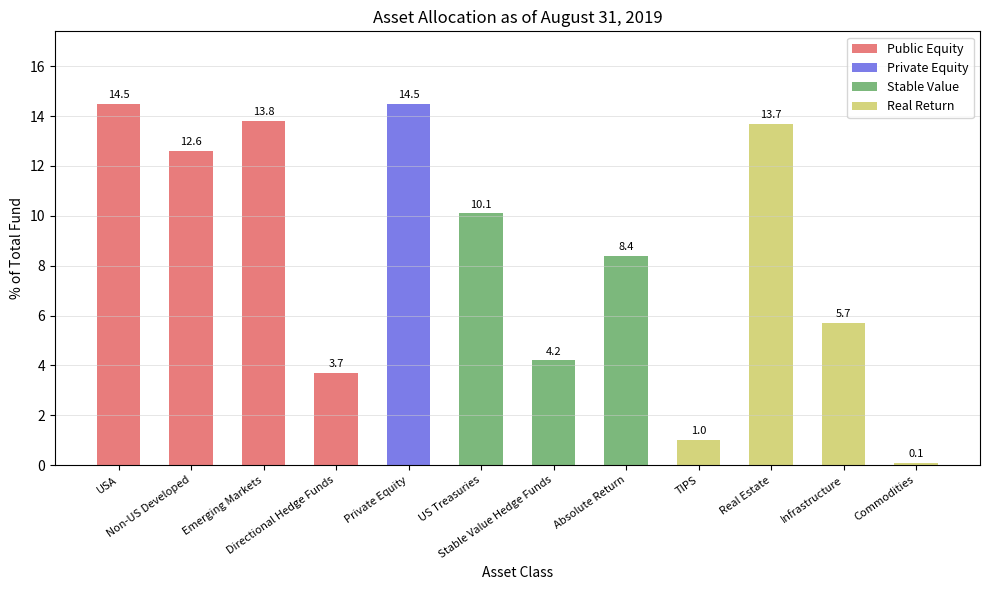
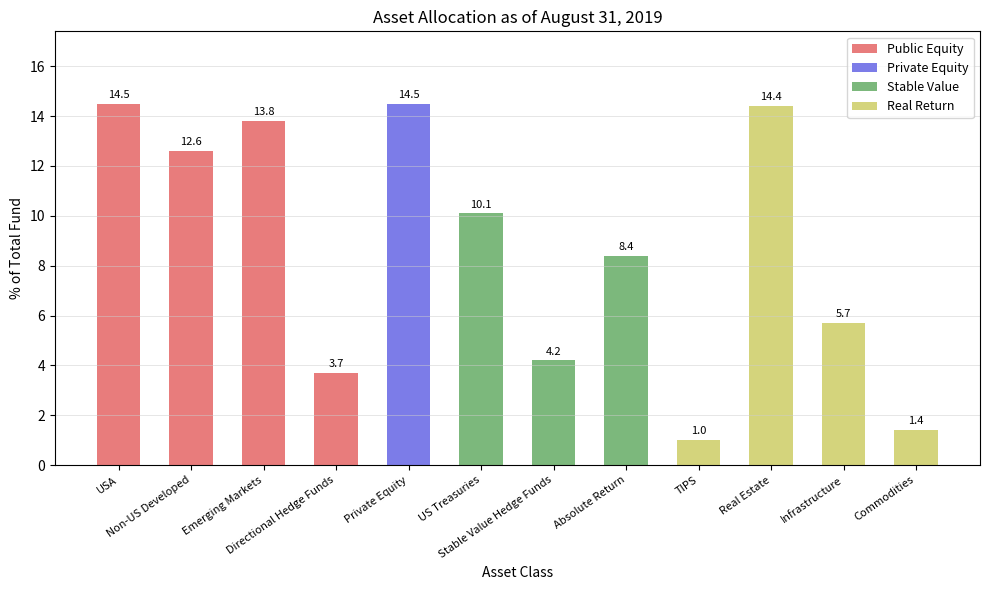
  {
    "USA": 14.5,
    "Non-US Developed": 12.6,
    "Emerging Markets": 13.8,
    "Directional Hedge Funds": 3.7,
    "Private Equity": 14.5,
    "US Treasuries": 10.1,
    "Stable Value Hedge Funds": 4.2,
    "Absolute Return": 8.4,
    "TIPS": 1.0,
-   "Real Estate": 13.7,
+   "Real Estate": 14.4,
    "Infrastructure": 5.7,
-   "Commodities": 0.1
+   "Commodities": 1.4
  }
